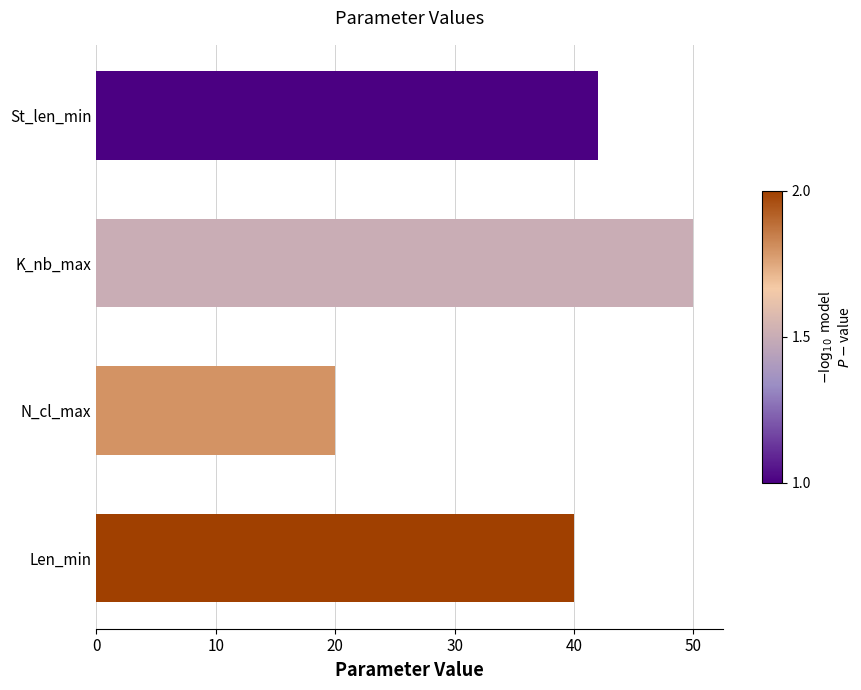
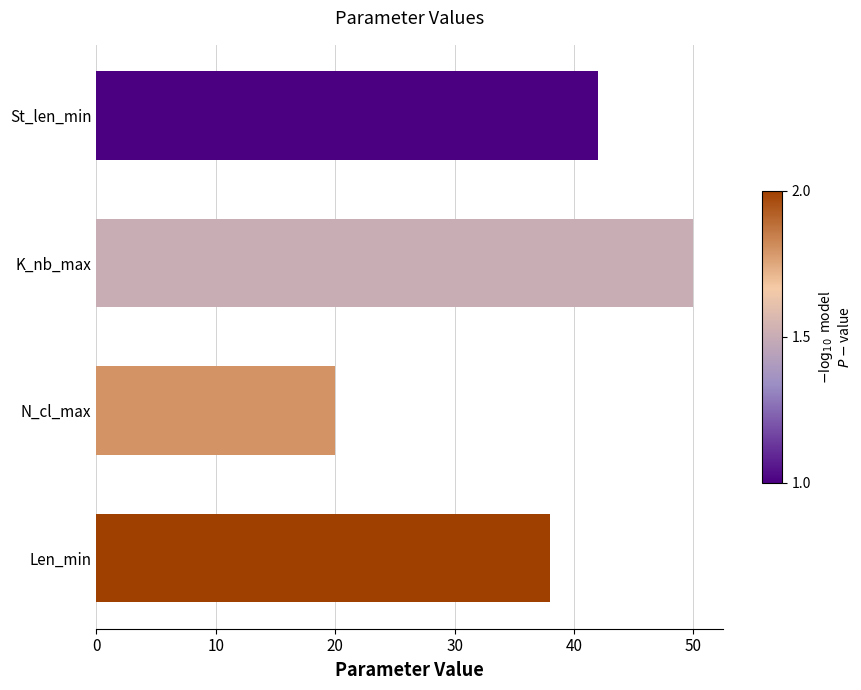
  {
    "St_len_min": 42,
    "K_nb_max": 50,
    "N_cl_max": 20,
-   "Len_min": 40
+   "Len_min": 38
  }
